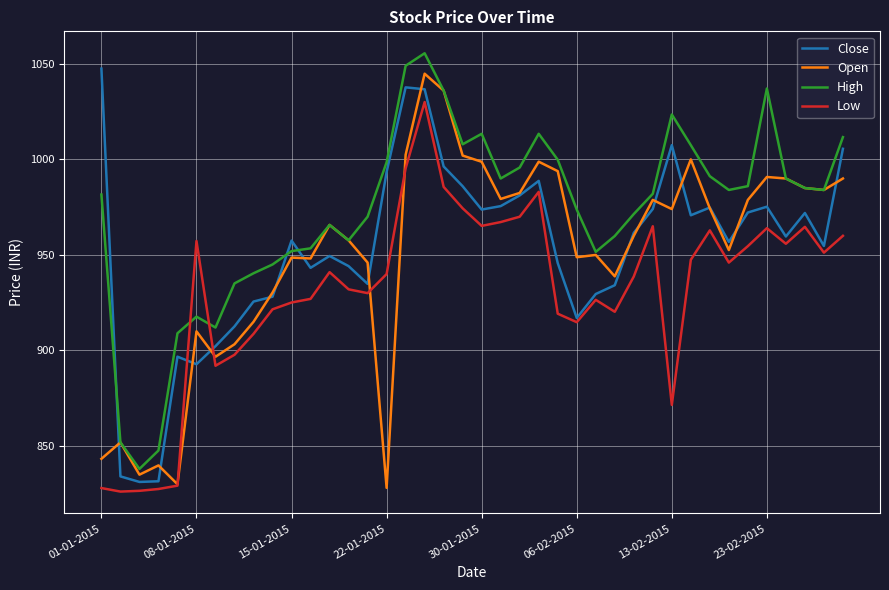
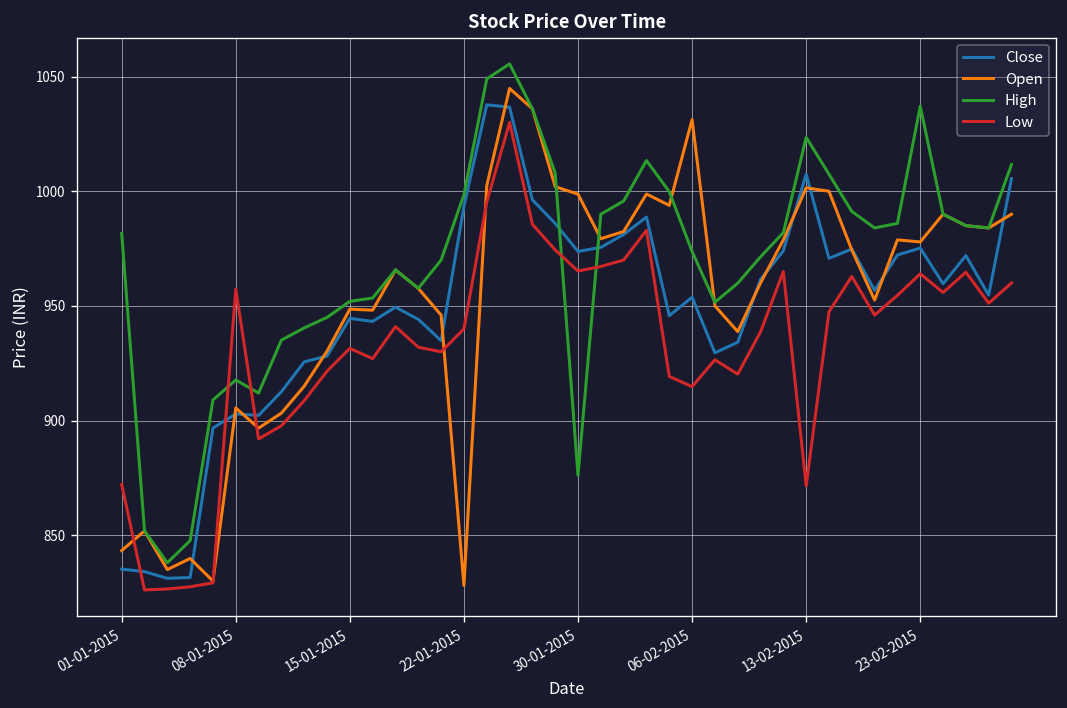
  {
    "Close": {
-     "01-01-2015": 1048,
-     "08-01-2015": 893,
-     "15-01-2015": 958,
+     "01-01-2015": 835,
+     "08-01-2015": 903,
+     "15-01-2015": 945,
      "22-01-2015": 993,
      "30-01-2015": 974,
-     "06-02-2015": 917,
+     "06-02-2015": 954,
      "13-02-2015": 1007,
      "23-02-2015": 975
    },
    "Open": {
      "01-01-2015": 843,
-     "08-01-2015": 910,
+     "08-01-2015": 906,
      "15-01-2015": 949,
      "22-01-2015": 828,
      "30-01-2015": 999,
-     "06-02-2015": 949,
-     "13-02-2015": 974,
-     "23-02-2015": 991
+     "06-02-2015": 1031,
+     "13-02-2015": 1002,
+     "23-02-2015": 978
    },
    "High": {
      "01-01-2015": 982,
      "08-01-2015": 918,
      "15-01-2015": 952,
      "22-01-2015": 999,
-     "30-01-2015": 1013,
+     "30-01-2015": 876,
      "06-02-2015": 974,
      "13-02-2015": 1024,
      "23-02-2015": 1037
    },
    "Low": {
-     "01-01-2015": 828,
+     "01-01-2015": 872,
      "08-01-2015": 957,
-     "15-01-2015": 925,
+     "15-01-2015": 932,
      "22-01-2015": 940,
      "30-01-2015": 965,
      "06-02-2015": 915,
      "13-02-2015": 872,
      "23-02-2015": 964
    }
  }
